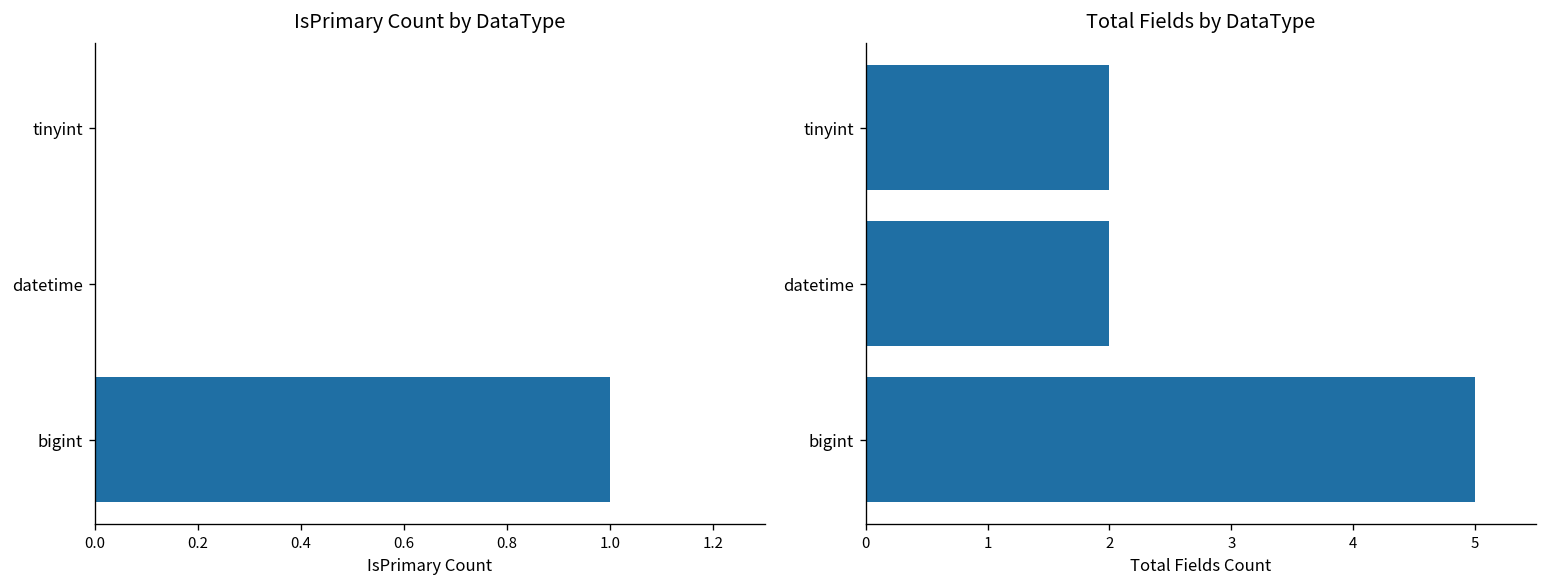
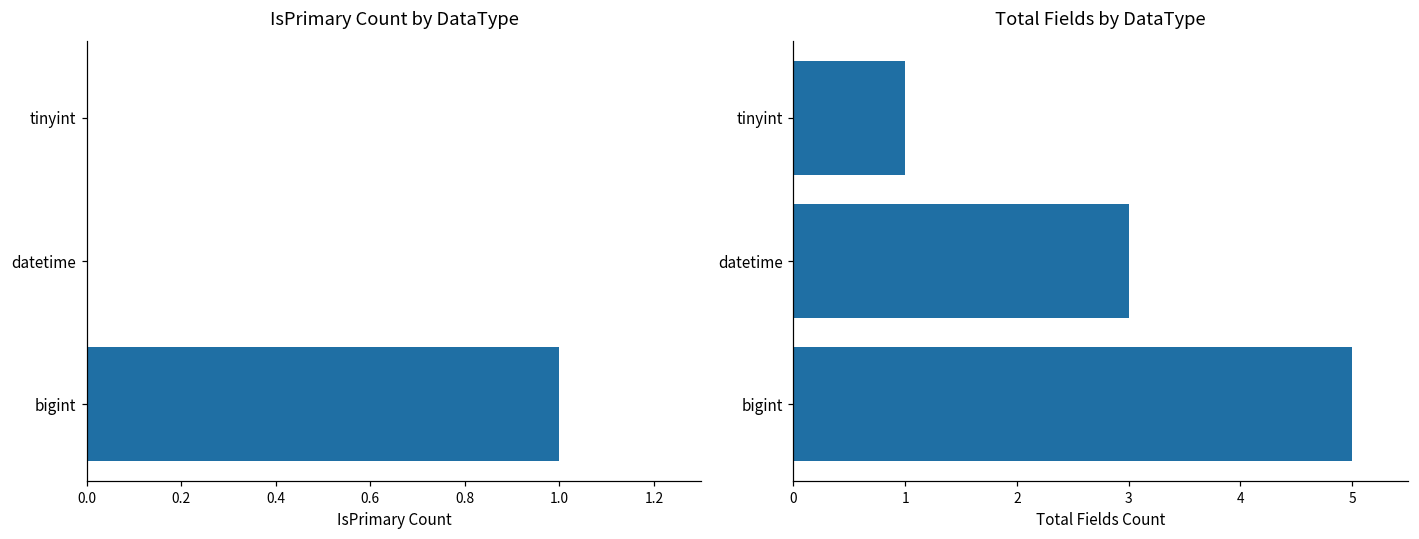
  {
    "IsPrimary Count by DataType": {
      "tinyint": 0.00,
      "datetime": 0.00,
      "bigint": 1.00
    },
    "Total Fields by DataType": {
-     "tinyint": 2,
-     "datetime": 2,
+     "tinyint": 1,
+     "datetime": 3,
      "bigint": 5
    }
  }
